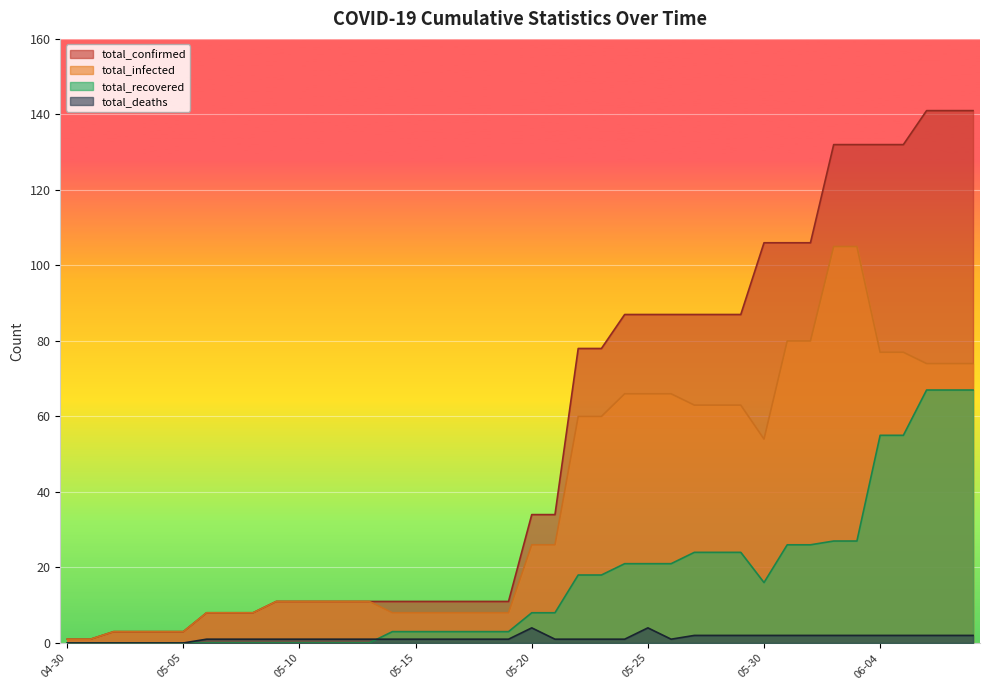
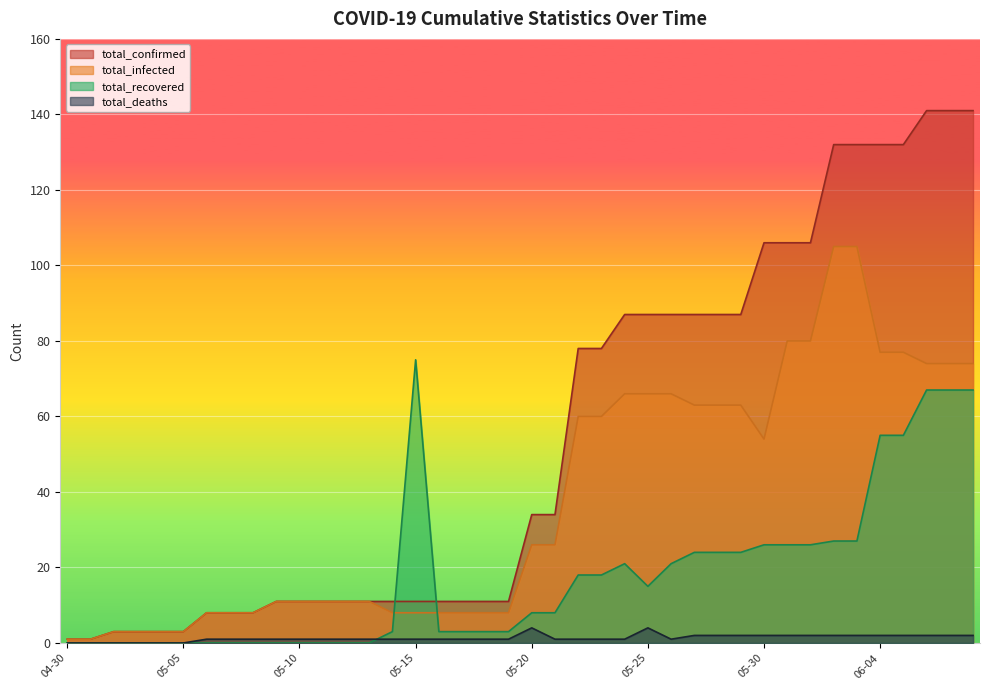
  {
    "total_confirmed": {
      "05-15": 11,
      "05-20": 34,
      "05-25": 87,
      "05-30": 106,
      "06-04": 132
    },
    "total_infected": {
      "05-15": 8,
      "05-20": 26,
      "05-25": 66,
      "05-30": 54,
      "06-04": 77
    },
    "total_recovered": {
      "05-10": 0,
-     "05-15": 3,
+     "05-15": 75,
      "05-20": 8,
-     "05-25": 21,
-     "05-30": 16,
+     "05-25": 15,
+     "05-30": 26,
      "06-04": 55
    },
    "total_deaths": {
      "05-10": 1,
      "05-15": 1,
      "05-20": 4,
      "05-25": 4,
      "05-30": 2,
      "06-04": 2
    }
  }
